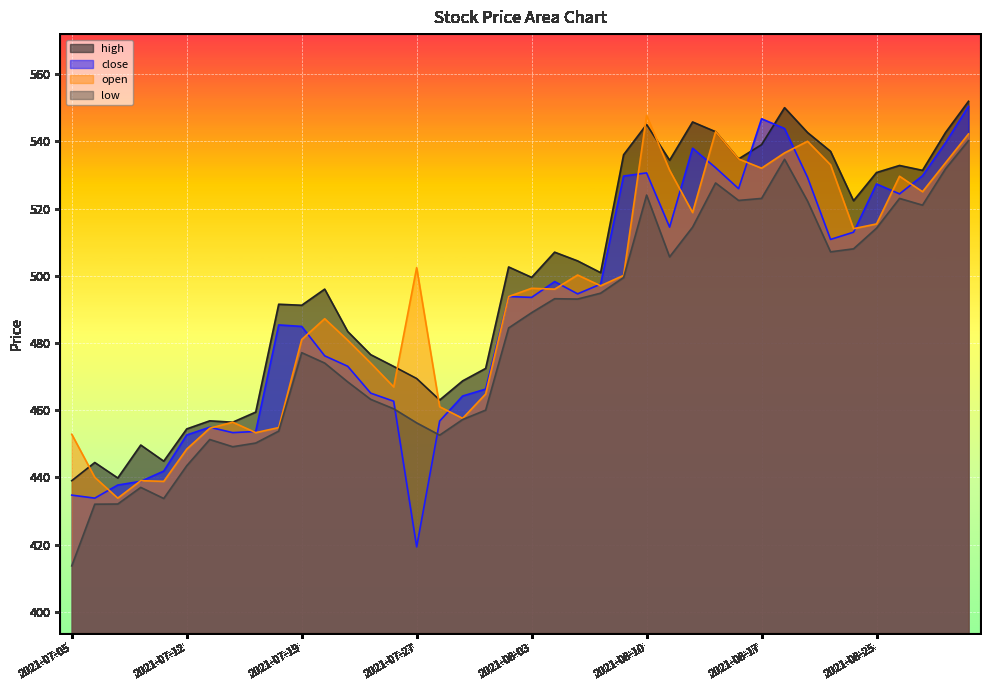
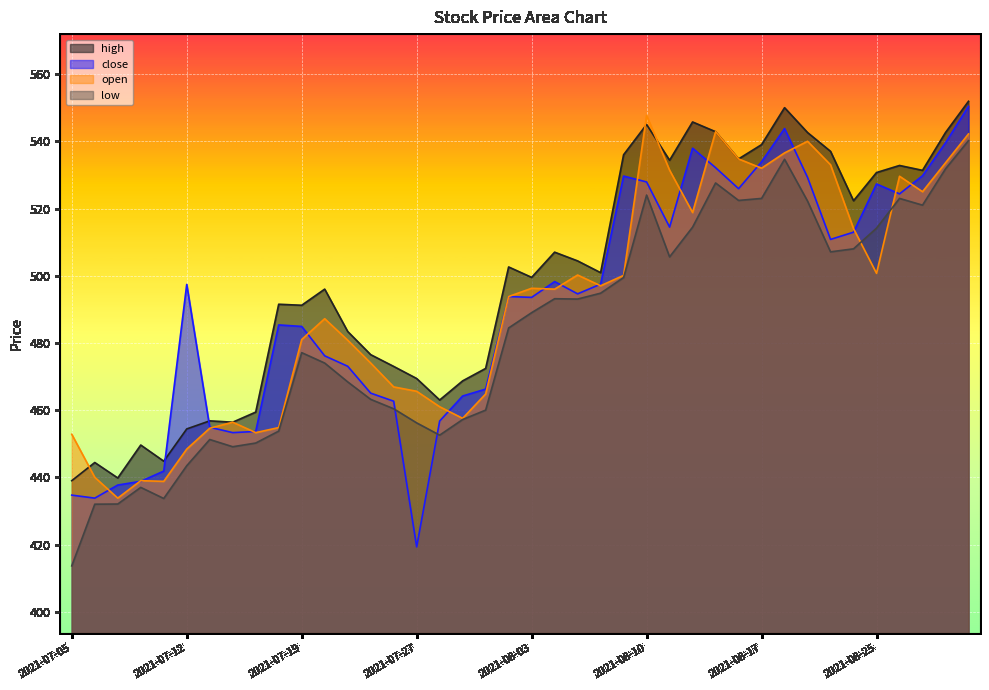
  {
    "close": {
      "2021-07-05": 435,
-     "2021-07-12": 453,
+     "2021-07-12": 497,
      "2021-07-19": 485,
      "2021-07-27": 419,
      "2021-08-03": 494,
-     "2021-08-10": 531,
-     "2021-08-17": 547,
+     "2021-08-10": 528,
+     "2021-08-17": 534,
      "2021-08-25": 527
    },
    "open": {
      "2021-07-05": 453,
      "2021-07-12": 448,
      "2021-07-19": 481,
-     "2021-07-27": 502,
+     "2021-07-27": 466,
      "2021-08-03": 496,
      "2021-08-10": 548,
      "2021-08-17": 532,
-     "2021-08-25": 515
+     "2021-08-25": 501
    }
  }
